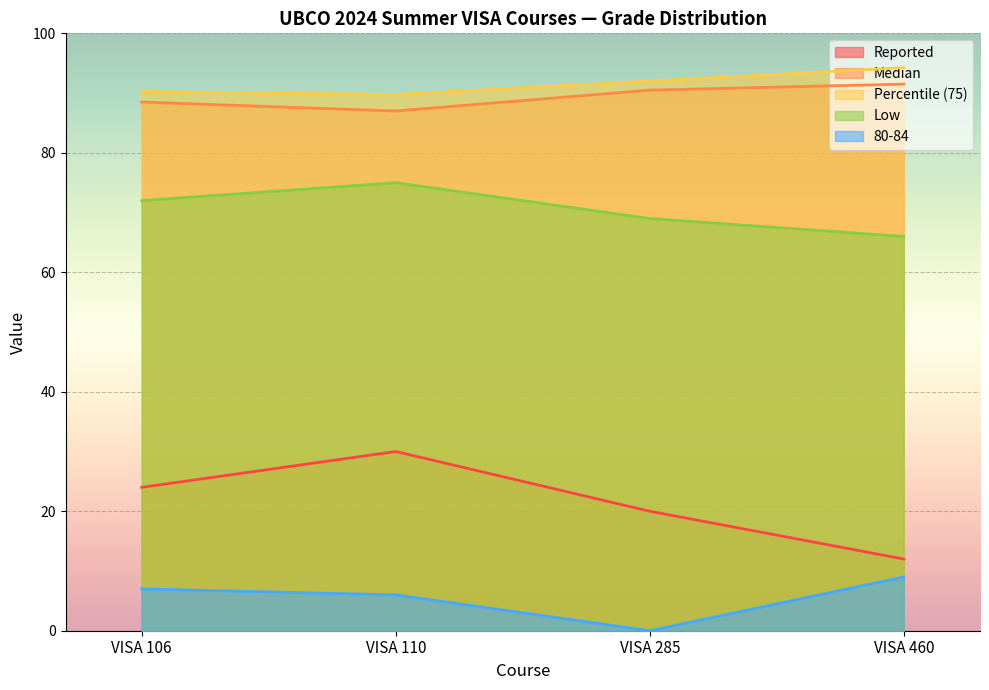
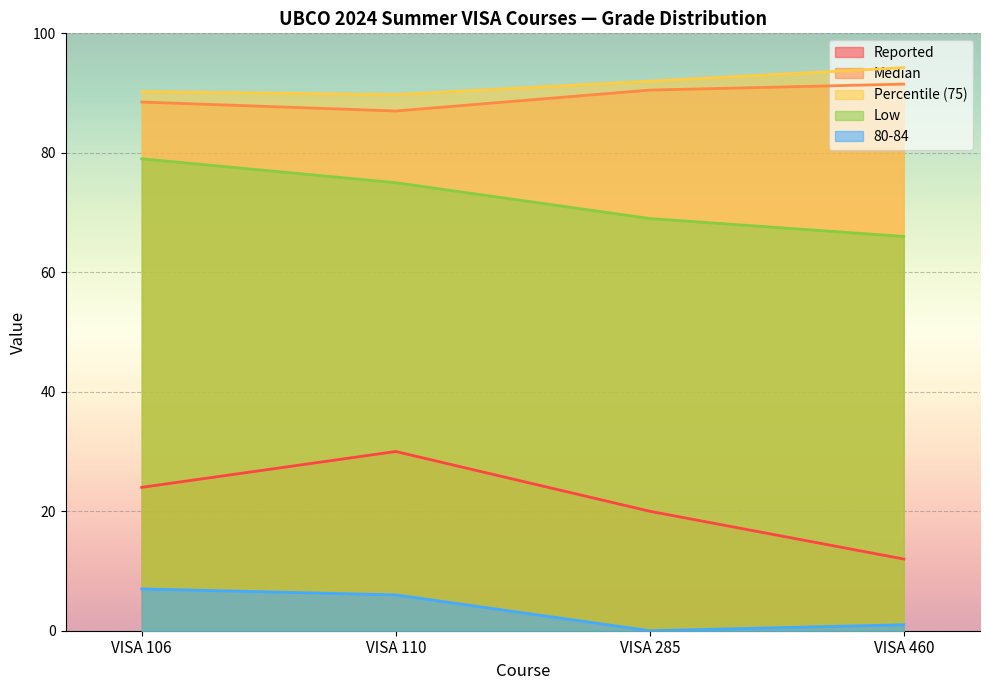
  {
    "Low": {
-     "VISA 106": 72,
+     "VISA 106": 79,
      "VISA 110": 75,
      "VISA 285": 69,
      "VISA 460": 66
    },
    "80-84": {
      "VISA 106": 7,
      "VISA 110": 6,
      "VISA 285": 0,
-     "VISA 460": 9
+     "VISA 460": 1
    }
  }
